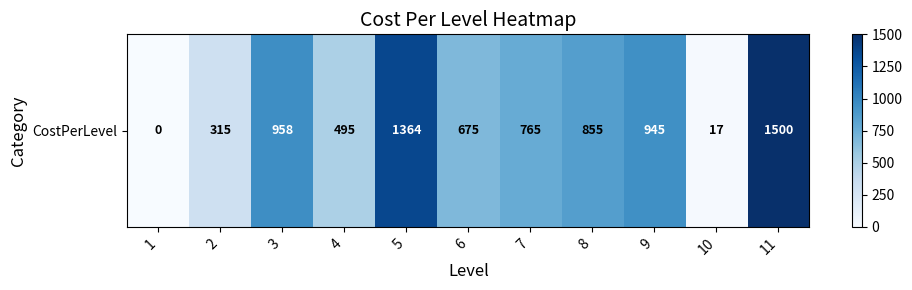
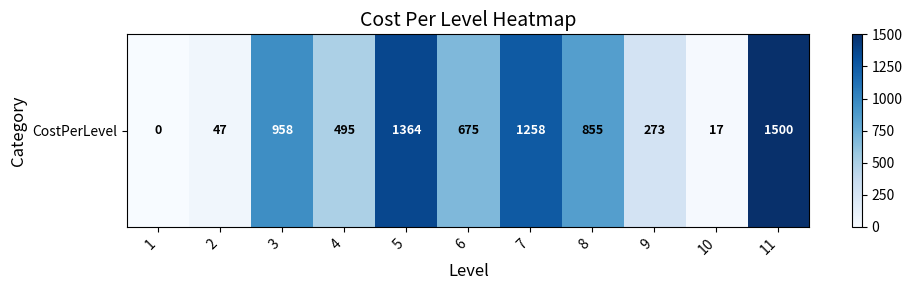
  {
    "CostPerLevel": {
      "1": 0,
-     "2": 315,
+     "2": 47,
      "3": 958,
      "4": 495,
      "5": 1364,
      "6": 675,
-     "7": 765,
+     "7": 1258,
      "8": 855,
-     "9": 945,
+     "9": 273,
      "10": 17,
      "11": 1500
    }
  }
